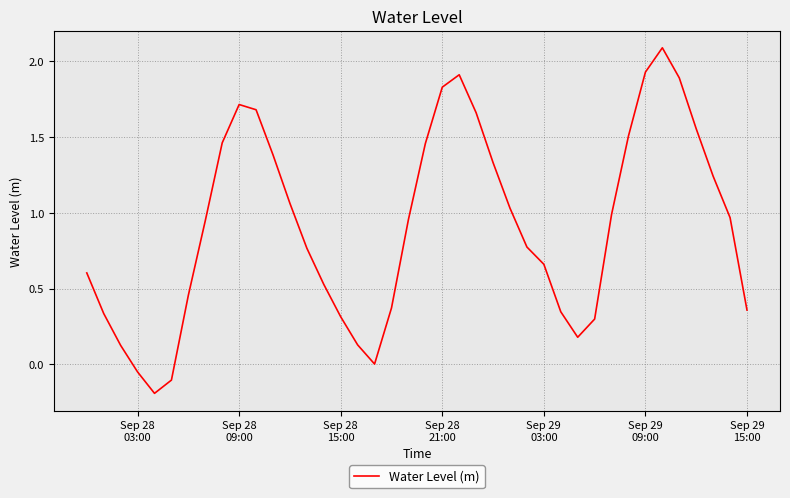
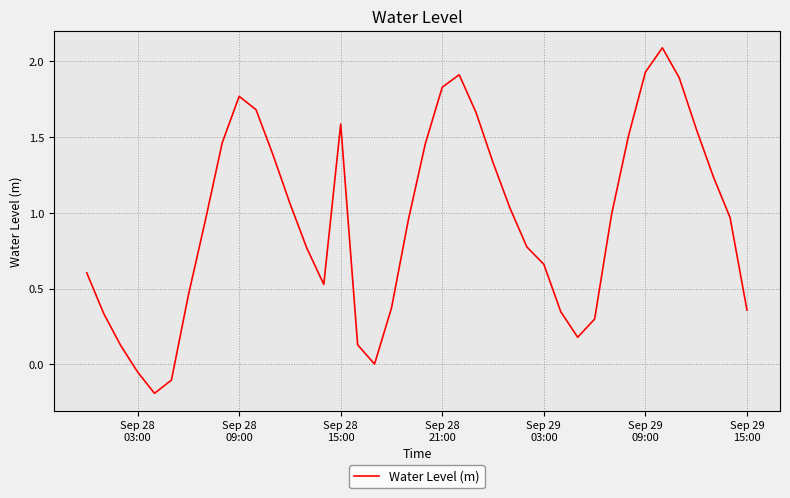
  {
    "Sep 28 03:00": -0.05,
-   "Sep 28 09:00": 1.71,
-   "Sep 28 15:00": 0.31,
+   "Sep 28 09:00": 1.77,
+   "Sep 28 15:00": 1.59,
    "Sep 28 21:00": 1.83,
    "Sep 29 03:00": 0.66,
    "Sep 29 09:00": 1.93,
    "Sep 29 15:00": 0.36
  }
